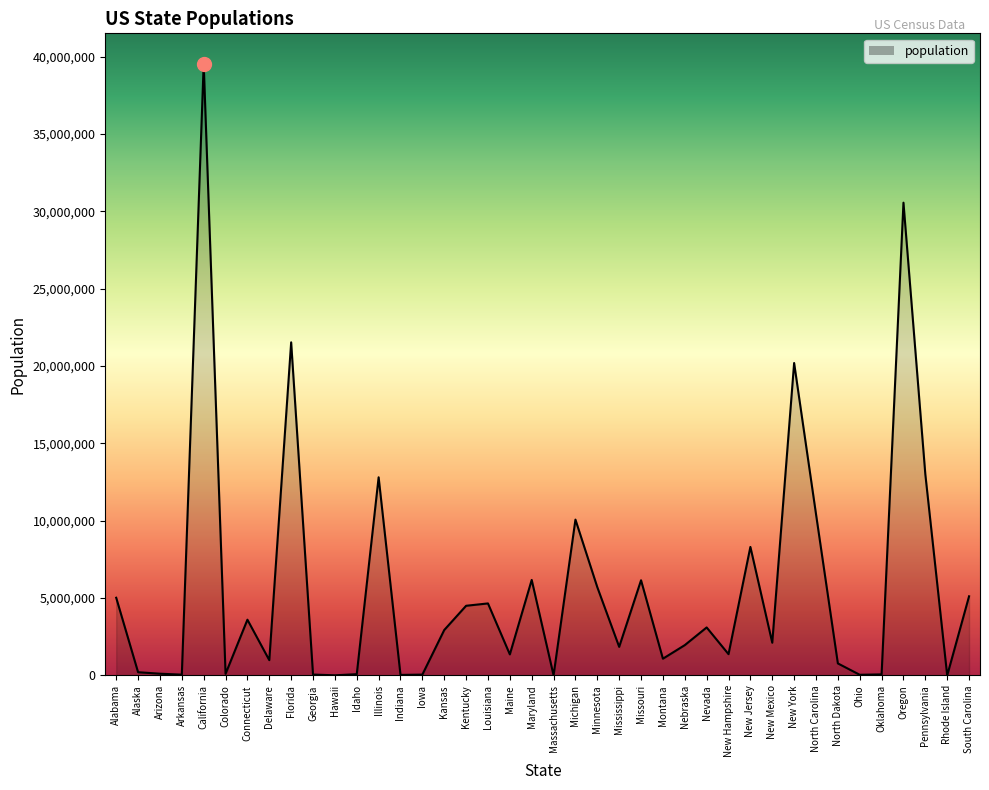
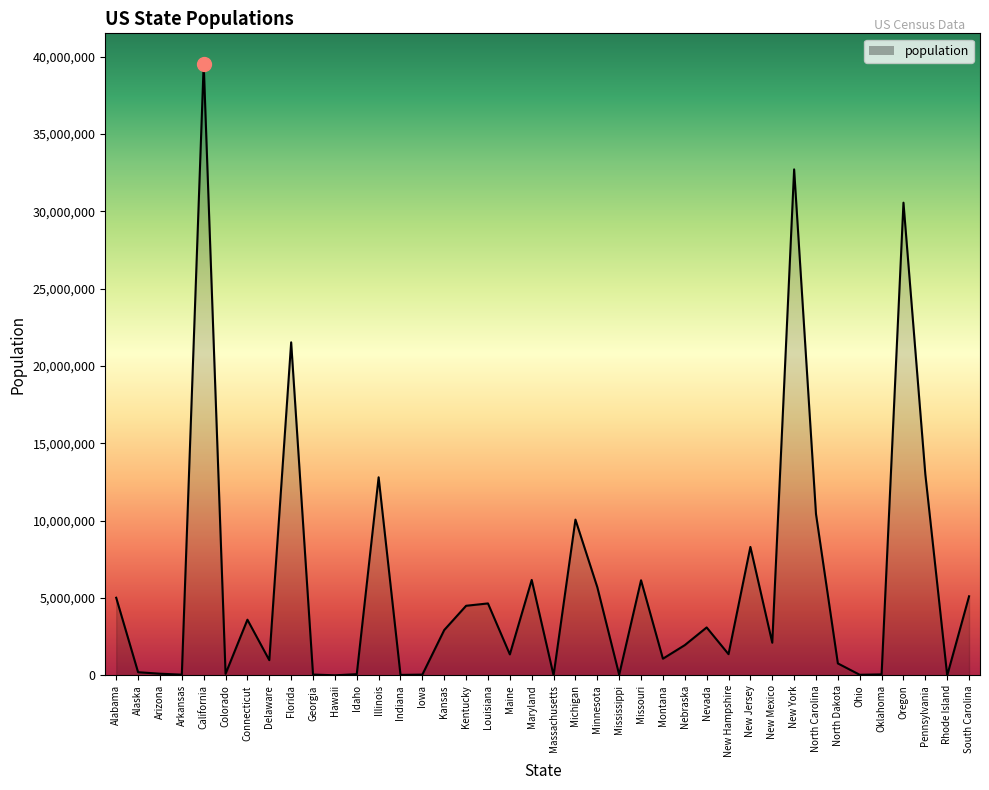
  {
    "population": {
      "Alabama": "5,000,000",
      "Alaska": "200,000",
      "Arizona": "100,000",
      "Arkansas": "100,000",
      "Colorado": "100,000",
      "Connecticut": "3,600,000",
      "Delaware": "1,000,000",
      "Florida": "21,500,000",
      "Georgia": "100,000",
      "Hawaii": "0",
      "Idaho": "100,000",
      "Illinois": "12,800,000",
      "Indiana": "0",
      "Iowa": "100,000",
      "Kansas": "2,900,000",
      "Kentucky": "4,500,000",
      "Louisiana": "4,700,000",
      "Maine": "1,400,000",
      "Maryland": "6,200,000",
      "Massachusetts": "0",
      "Michigan": "10,100,000",
      "Minnesota": "5,700,000",
-     "Mississippi": "1,800,000",
+     "Mississippi": "0",
      "Missouri": "6,200,000",
      "Montana": "1,100,000",
      "Nebraska": "2,000,000",
      "Nevada": "3,100,000",
      "New Hampshire": "1,400,000",
      "New Jersey": "8,300,000",
      "New Mexico": "2,100,000",
-     "New York": "20,200,000",
+     "New York": "32,700,000",
      "North Carolina": "10,400,000",
      "North Dakota": "800,000",
      "Ohio": "0",
      "Oklahoma": "100,000",
      "Oregon": "30,600,000",
      "Pennsylvania": "13,000,000",
      "Rhode Island": "0",
      "South Carolina": "5,100,000"
    }
  }
